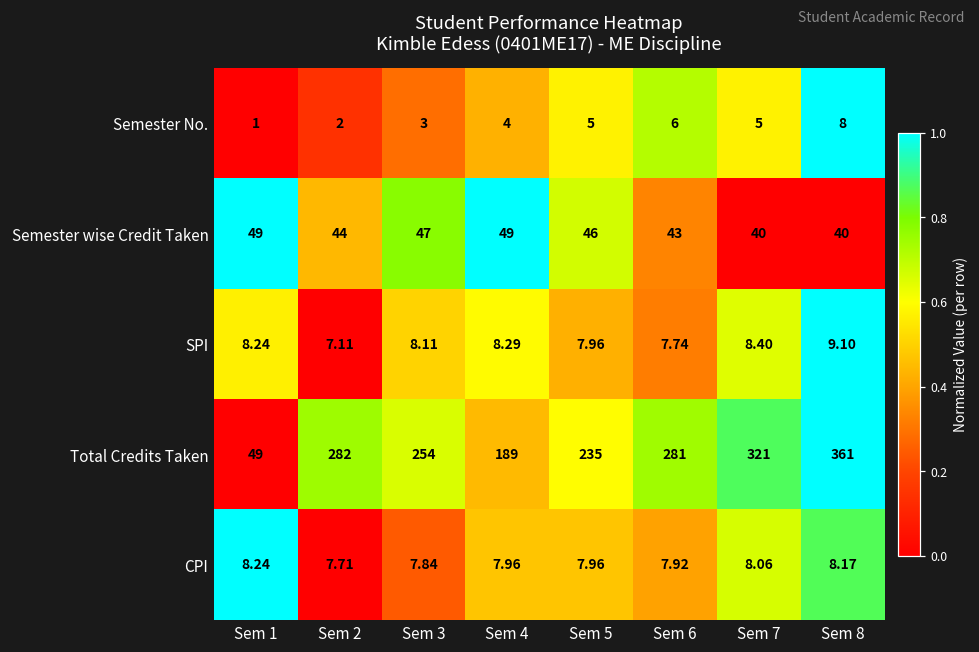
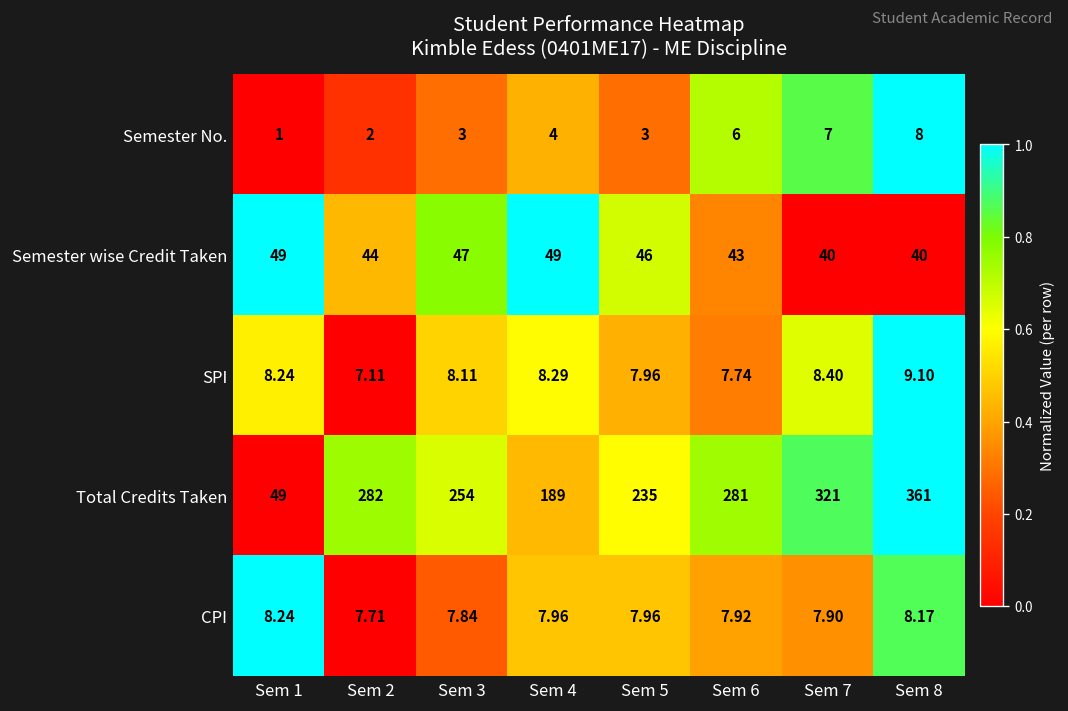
  {
    "Semester No.": {
      "Sem 1": 1,
      "Sem 2": 2,
      "Sem 3": 3,
      "Sem 4": 4,
-     "Sem 5": 5,
+     "Sem 5": 3,
      "Sem 6": 6,
-     "Sem 7": 5,
+     "Sem 7": 7,
      "Sem 8": 8
    },
    "Semester wise Credit Taken": {
      "Sem 1": 49,
      "Sem 2": 44,
      "Sem 3": 47,
      "Sem 4": 49,
      "Sem 5": 46,
      "Sem 6": 43,
      "Sem 7": 40,
      "Sem 8": 40
    },
    "SPI": {
      "Sem 1": 8.24,
      "Sem 2": 7.11,
      "Sem 3": 8.11,
      "Sem 4": 8.29,
      "Sem 5": 7.96,
      "Sem 6": 7.74,
      "Sem 7": 8.40,
      "Sem 8": 9.10
    },
    "Total Credits Taken": {
      "Sem 1": 49,
      "Sem 2": 282,
      "Sem 3": 254,
      "Sem 4": 189,
      "Sem 5": 235,
      "Sem 6": 281,
      "Sem 7": 321,
      "Sem 8": 361
    },
    "CPI": {
      "Sem 1": 8.24,
      "Sem 2": 7.71,
      "Sem 3": 7.84,
      "Sem 4": 7.96,
      "Sem 5": 7.96,
      "Sem 6": 7.92,
-     "Sem 7": 8.06,
+     "Sem 7": 7.90,
      "Sem 8": 8.17
    }
  }
